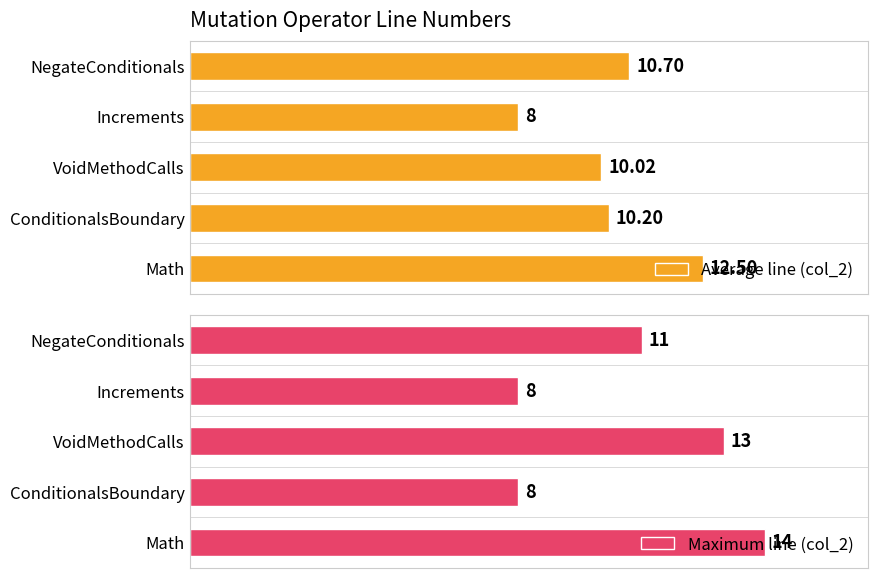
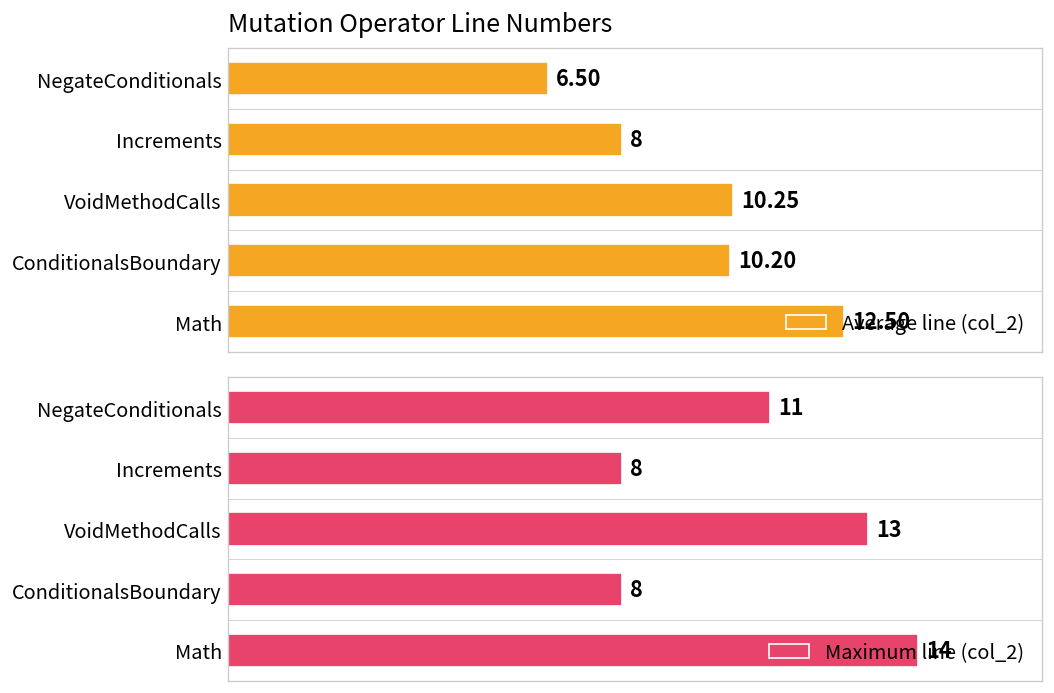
  {
    "Mutation Operator Line Numbers": {
-     "NegateConditionals": 10.70,
+     "NegateConditionals": 6.50,
      "Increments": 8,
-     "VoidMethodCalls": 10.02,
+     "VoidMethodCalls": 10.25,
      "ConditionalsBoundary": 10.20,
      "Math": 12.50
    }
  }
